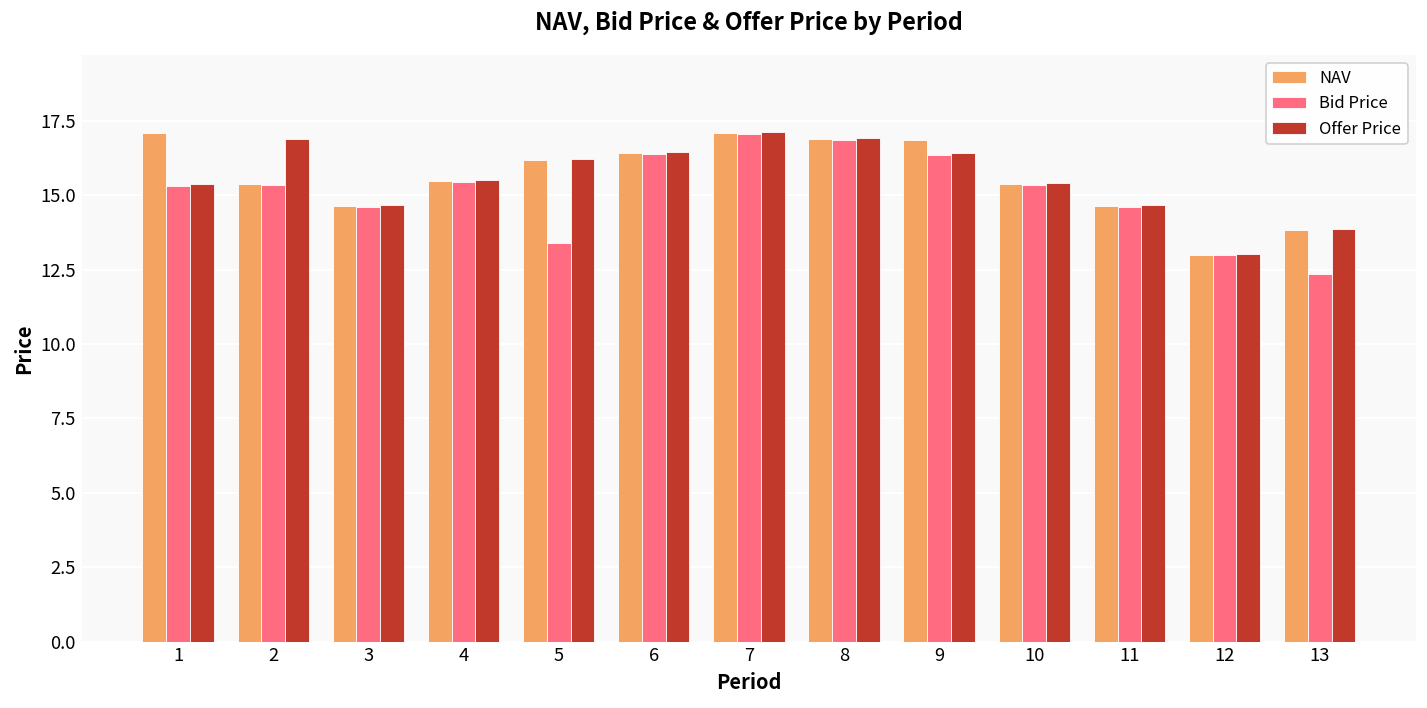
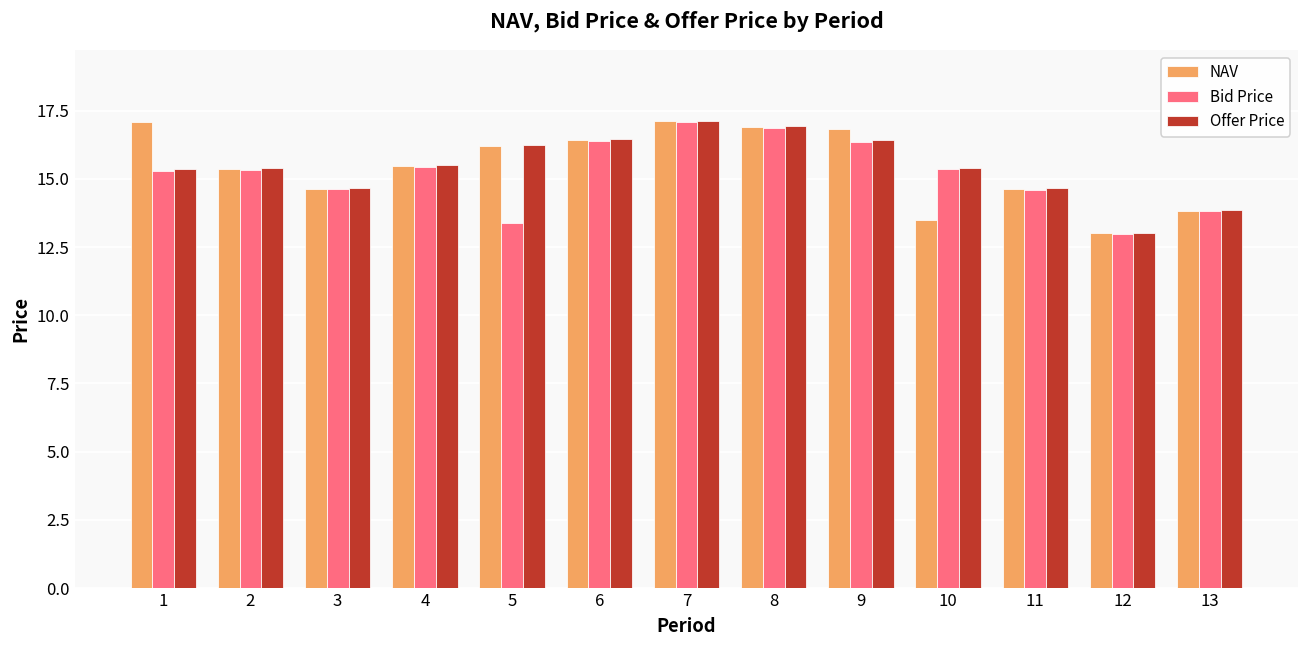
  {
    "NAV": {
      "1": 17.1,
      "2": 15.4,
      "3": 14.6,
      "4": 15.5,
      "5": 16.2,
      "6": 16.4,
      "7": 17.1,
      "8": 16.9,
      "9": 16.8,
-     "10": 15.4,
+     "10": 13.5,
      "11": 14.6,
      "12": 13.0,
      "13": 13.8
    },
    "Bid Price": {
      "1": 15.3,
      "2": 15.3,
      "3": 14.6,
      "4": 15.5,
      "5": 13.4,
      "6": 16.4,
      "7": 17.1,
      "8": 16.9,
      "9": 16.4,
      "10": 15.4,
      "11": 14.6,
      "12": 13.0,
-     "13": 12.4
+     "13": 13.8
    },
    "Offer Price": {
      "1": 15.4,
-     "2": 16.9,
+     "2": 15.4,
      "3": 14.7,
      "4": 15.5,
      "5": 16.2,
      "6": 16.5,
      "7": 17.1,
      "8": 16.9,
      "9": 16.4,
      "10": 15.4,
      "11": 14.7,
      "12": 13.0,
      "13": 13.9
    }
  }
